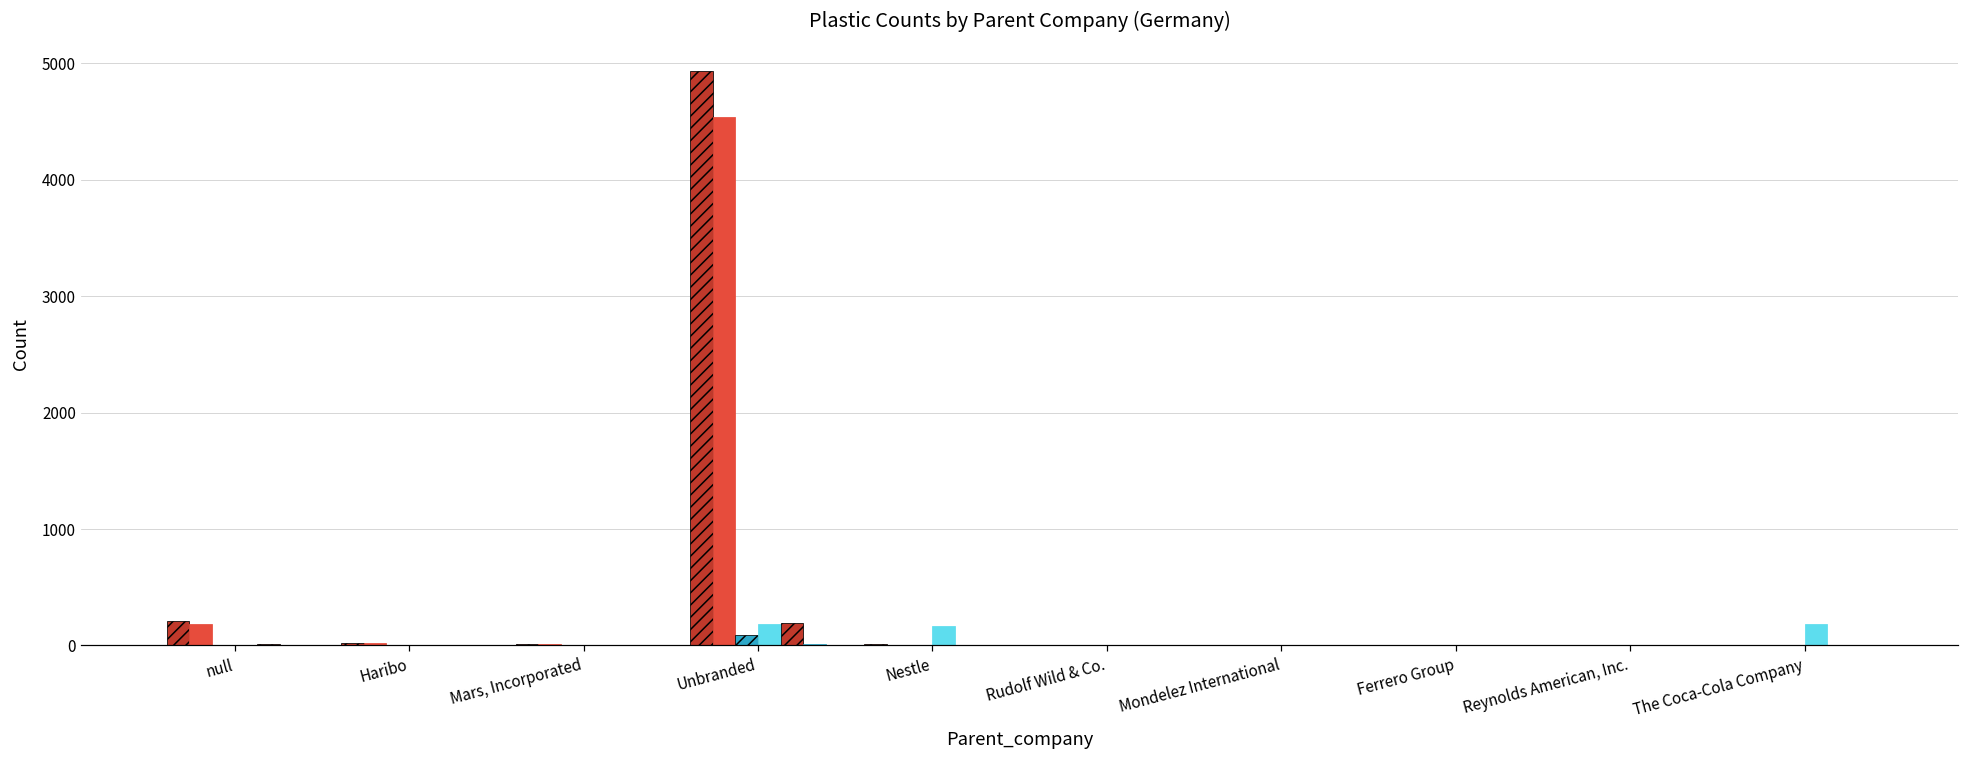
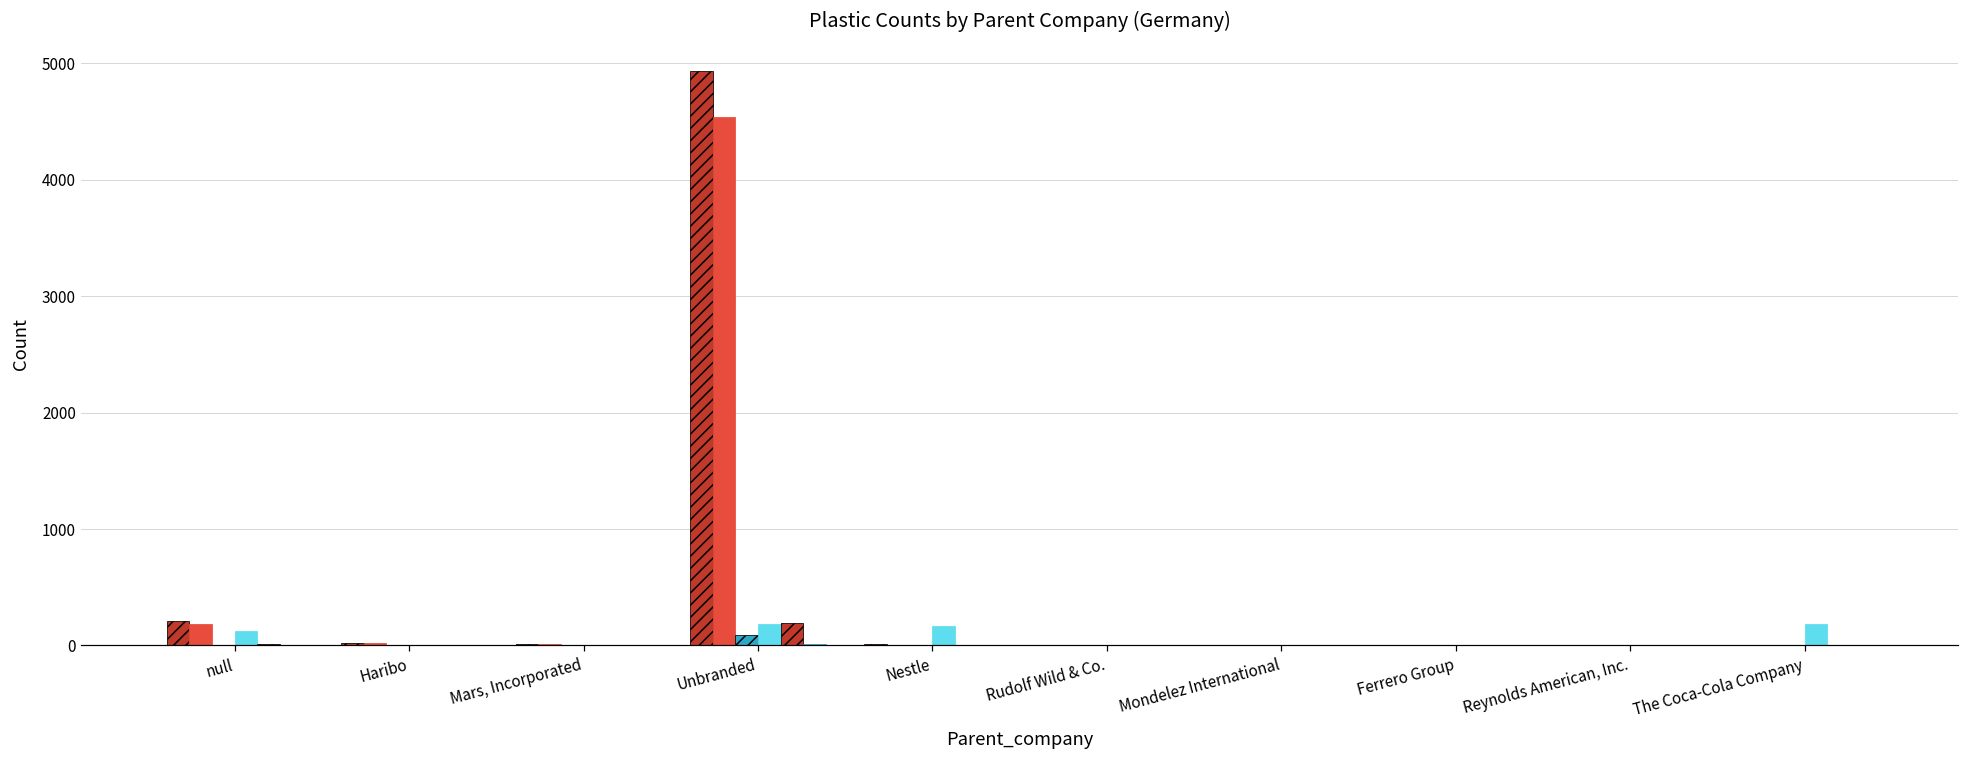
  {
    "PP": {
-     "null": 0,
+     "null": 120,
      "Haribo": 0,
      "Mars, Incorporated": 0,
      "Unbranded": 180,
      "Nestle": 170,
      "Rudolf Wild & Co.": 0,
      "Mondelez International": 0,
      "Ferrero Group": 0,
      "Reynolds American, Inc.": 0,
      "The Coca-Cola Company": 180
    }
  }
